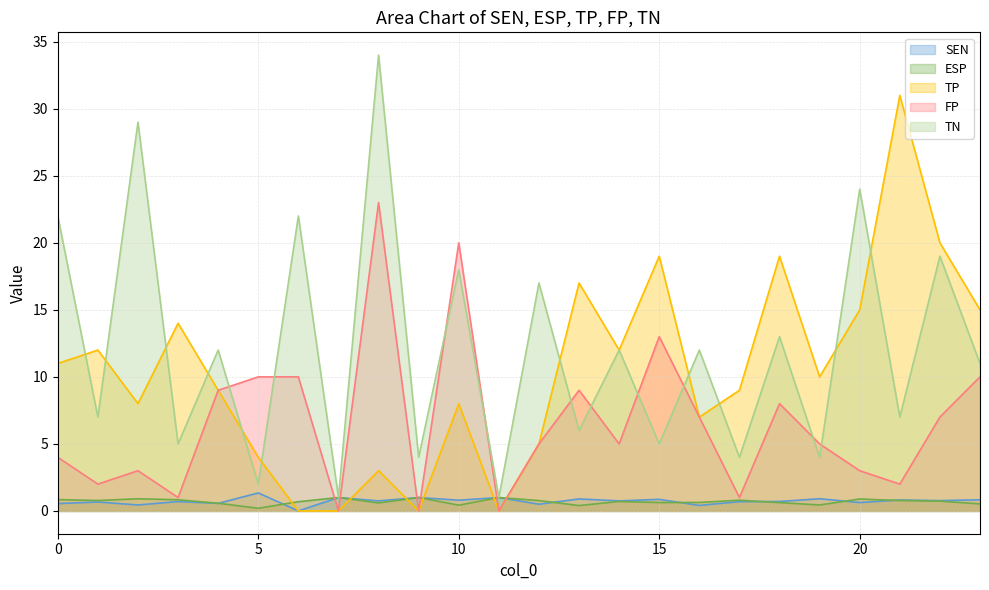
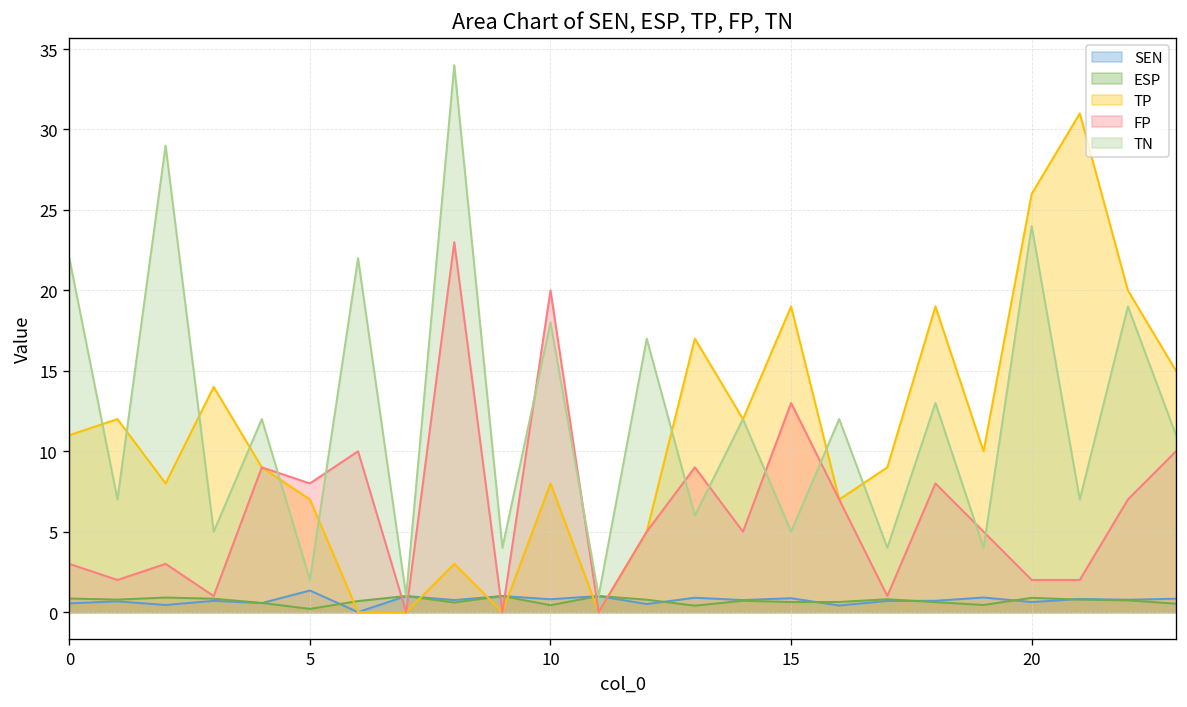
  {
    "SEN": {
      "0": 0.5,
      "5": 1.3,
      "10": 0.8,
      "15": 1,
      "20": 0.6
    },
    "TP": {
      "0": 11,
-     "5": 4,
+     "5": 7,
      "10": 8,
      "15": 19,
-     "20": 15
+     "20": 26
    },
    "FP": {
-     "0": 4,
-     "5": 10,
+     "0": 3,
+     "5": 8,
      "10": 20,
      "15": 13,
-     "20": 3
+     "20": 2
    }
  }
